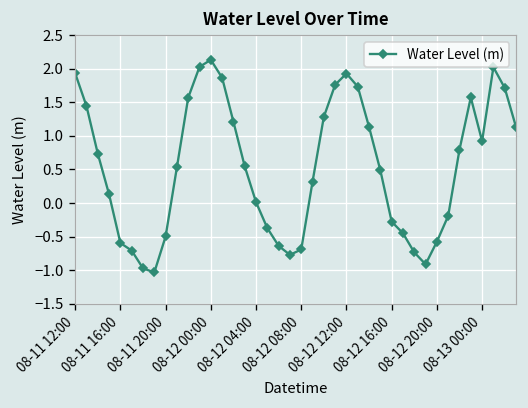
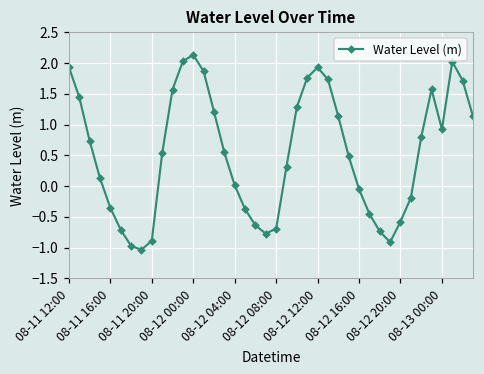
  {
    "08-11 12:00": 1.9,
-   "08-11 16:00": -0.6,
-   "08-11 20:00": -0.5,
+   "08-11 16:00": -0.4,
+   "08-11 20:00": -0.9,
    "08-12 00:00": 2.1,
    "08-12 04:00": 0.0,
    "08-12 08:00": -0.7,
    "08-12 12:00": 1.9,
-   "08-12 16:00": -0.3,
+   "08-12 16:00": 0.0,
    "08-12 20:00": -0.6,
    "08-13 00:00": 0.9
  }
